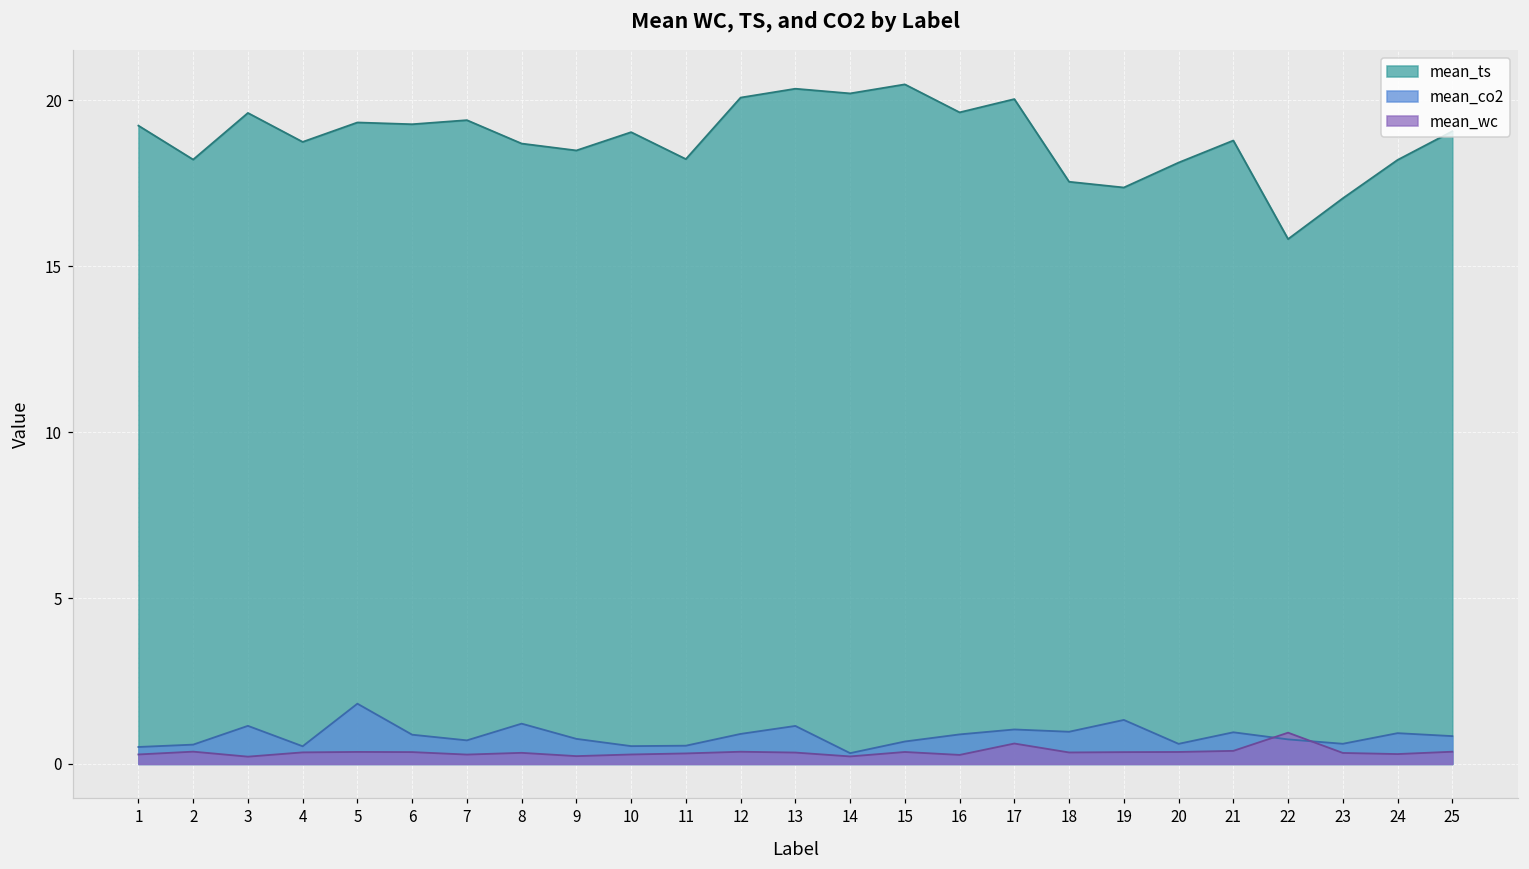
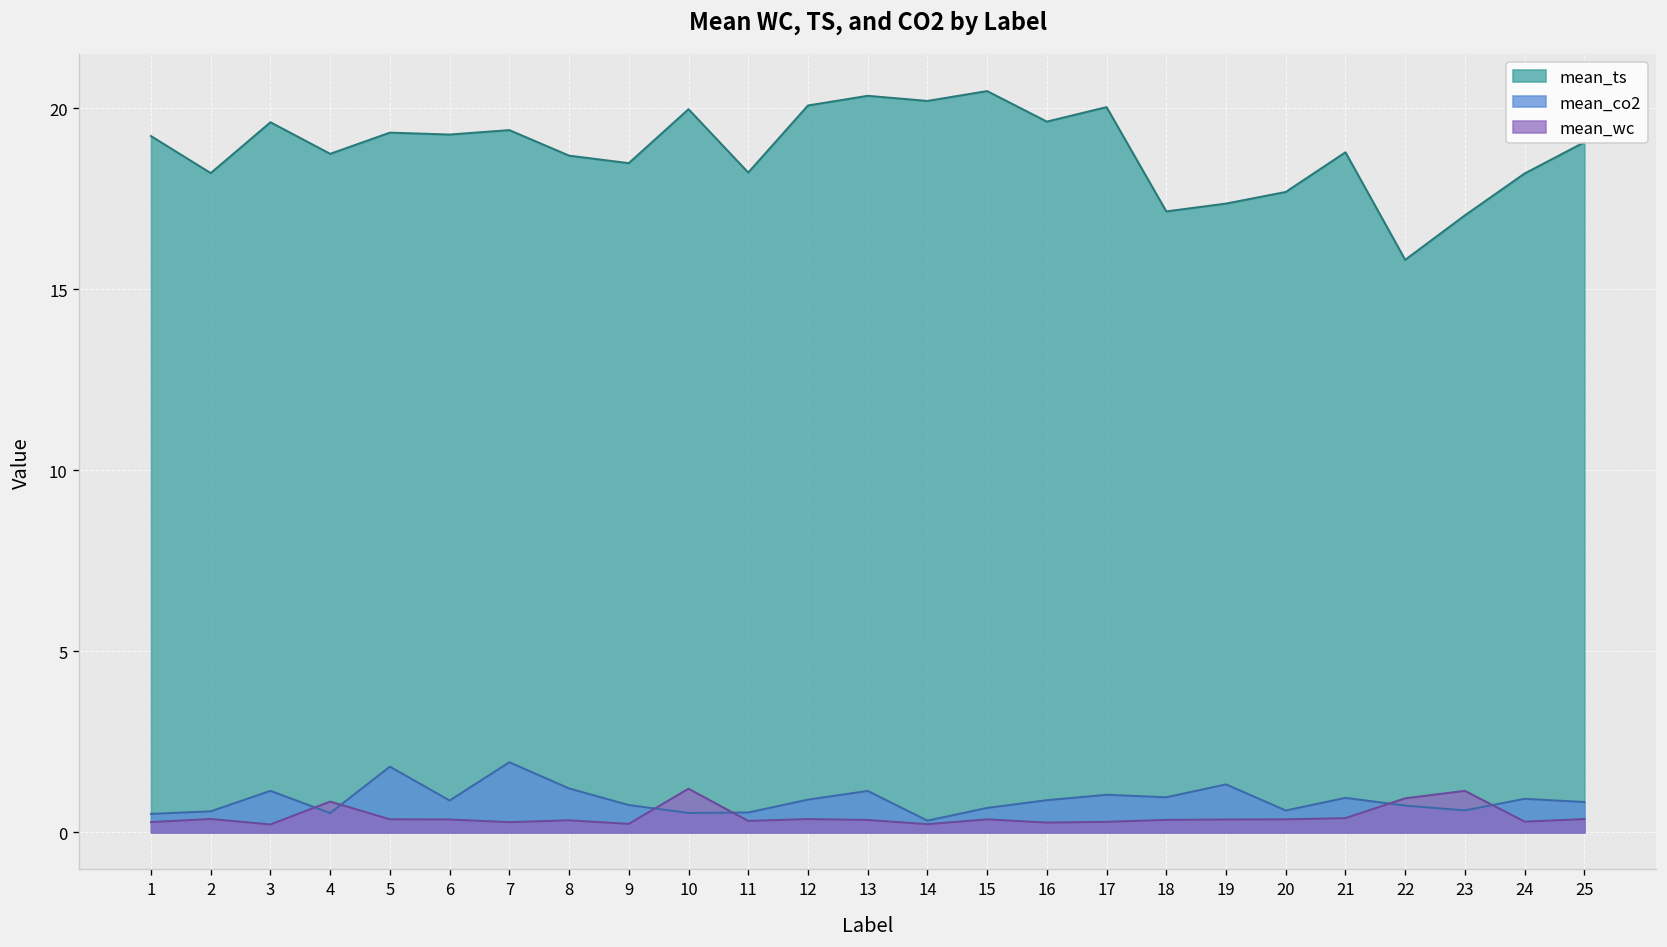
  {
    "mean_ts": {
      "1": 19.2,
      "2": 18.2,
      "3": 19.6,
      "4": 18.7,
      "5": 19.3,
      "6": 19.3,
      "7": 19.4,
      "8": 18.7,
      "9": 18.5,
-     "10": 19.0,
+     "10": 20.0,
      "11": 18.2,
      "12": 20.1,
      "13": 20.3,
      "14": 20.2,
      "15": 20.5,
      "16": 19.6,
      "17": 20.0,
-     "18": 17.5,
+     "18": 17.2,
      "19": 17.4,
-     "20": 18.1,
+     "20": 17.7,
      "21": 18.8,
      "22": 15.8,
      "23": 17.0,
      "24": 18.2
    },
    "mean_co2": {
      "1": 0.5,
      "2": 0.6,
      "3": 1.1,
      "4": 0.5,
      "5": 1.8,
      "6": 0.9,
-     "7": 0.7,
+     "7": 1.9,
      "8": 1.2,
      "9": 0.8,
      "10": 0.5,
      "11": 0.5,
      "12": 0.9,
      "13": 1.1,
      "14": 0.3,
      "15": 0.7,
      "16": 0.9,
      "17": 1.0,
      "18": 1.0,
      "19": 1.3,
      "20": 0.6,
      "21": 1.0,
      "22": 0.7,
      "23": 0.6,
      "24": 0.9,
      "25": 0.8
    },
    "mean_wc": {
      "1": 0.3,
      "2": 0.4,
      "3": 0.2,
-     "4": 0.3,
+     "4": 0.9,
      "5": 0.4,
      "6": 0.4,
      "7": 0.3,
      "8": 0.3,
      "9": 0.2,
-     "10": 0.3,
+     "10": 1.2,
      "11": 0.3,
      "12": 0.4,
      "13": 0.3,
      "14": 0.2,
      "15": 0.4,
      "16": 0.3,
-     "17": 0.6,
+     "17": 0.3,
      "18": 0.3,
      "19": 0.4,
      "20": 0.4,
      "21": 0.4,
      "22": 0.9,
-     "23": 0.3,
+     "23": 1.1,
      "24": 0.3,
      "25": 0.4
    }
  }
